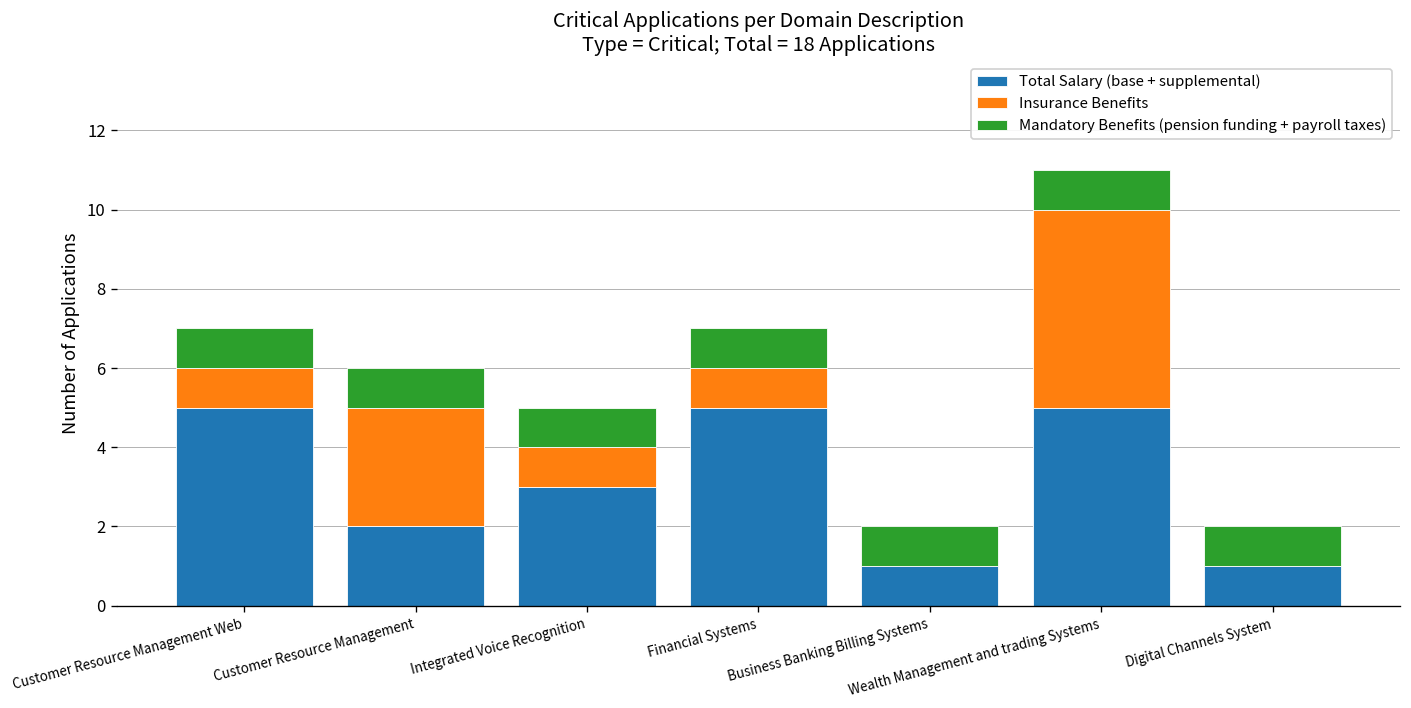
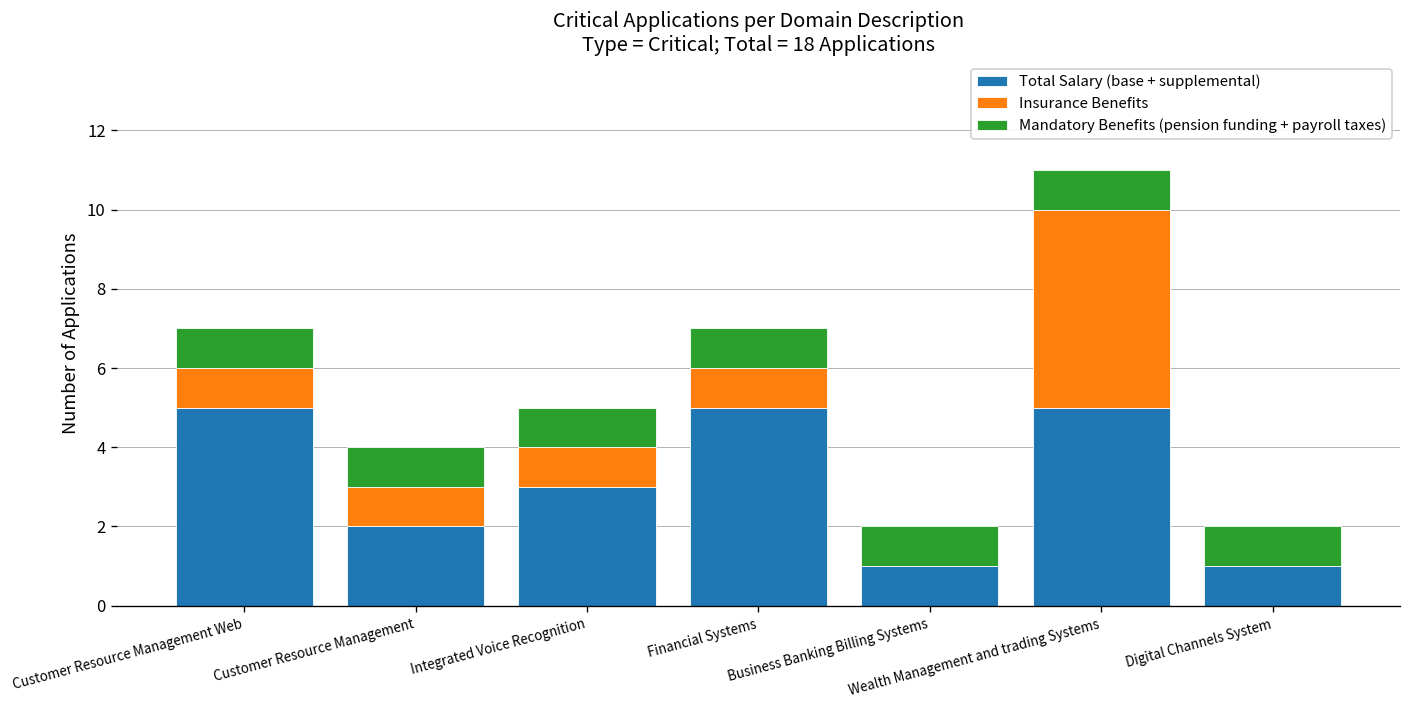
  {
    "Total Salary (base + supplemental)": {
      "Customer Resource Management Web": 5,
      "Customer Resource Management": 2,
      "Integrated Voice Recognition": 3,
      "Financial Systems": 5,
      "Business Banking Billing Systems": 1,
      "Wealth Management and trading Systems": 5,
      "Digital Channels System": 1
    },
    "Insurance Benefits": {
      "Customer Resource Management Web": 1,
-     "Customer Resource Management": 3,
+     "Customer Resource Management": 1,
      "Integrated Voice Recognition": 1,
      "Financial Systems": 1,
      "Business Banking Billing Systems": 0,
      "Wealth Management and trading Systems": 5,
      "Digital Channels System": 0
    },
    "Mandatory Benefits (pension funding + payroll taxes)": {
      "Customer Resource Management Web": 1,
      "Customer Resource Management": 1,
      "Integrated Voice Recognition": 1,
      "Financial Systems": 1,
      "Business Banking Billing Systems": 1,
      "Wealth Management and trading Systems": 1,
      "Digital Channels System": 1
    }
  }
